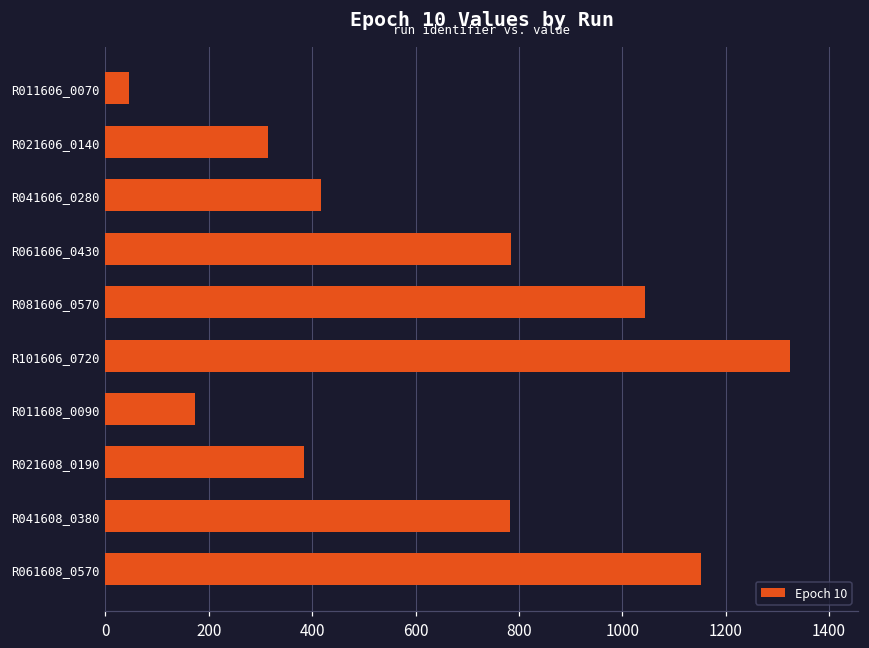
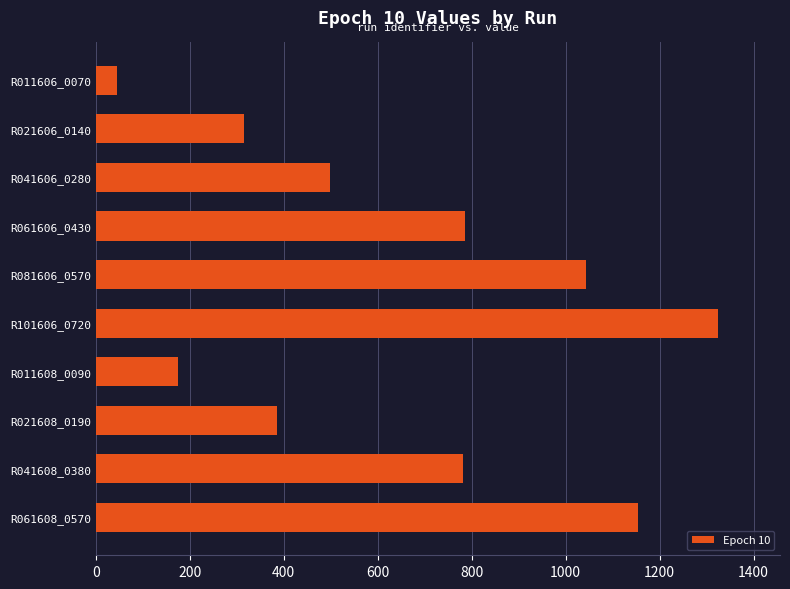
  {
    "R011606_0070": 40,
    "R021606_0140": 320,
-   "R041606_0280": 420,
+   "R041606_0280": 500,
    "R061606_0430": 790,
    "R081606_0570": 1040,
    "R101606_0720": 1320,
    "R011608_0090": 170,
    "R021608_0190": 380,
    "R041608_0380": 780,
    "R061608_0570": 1150
  }
